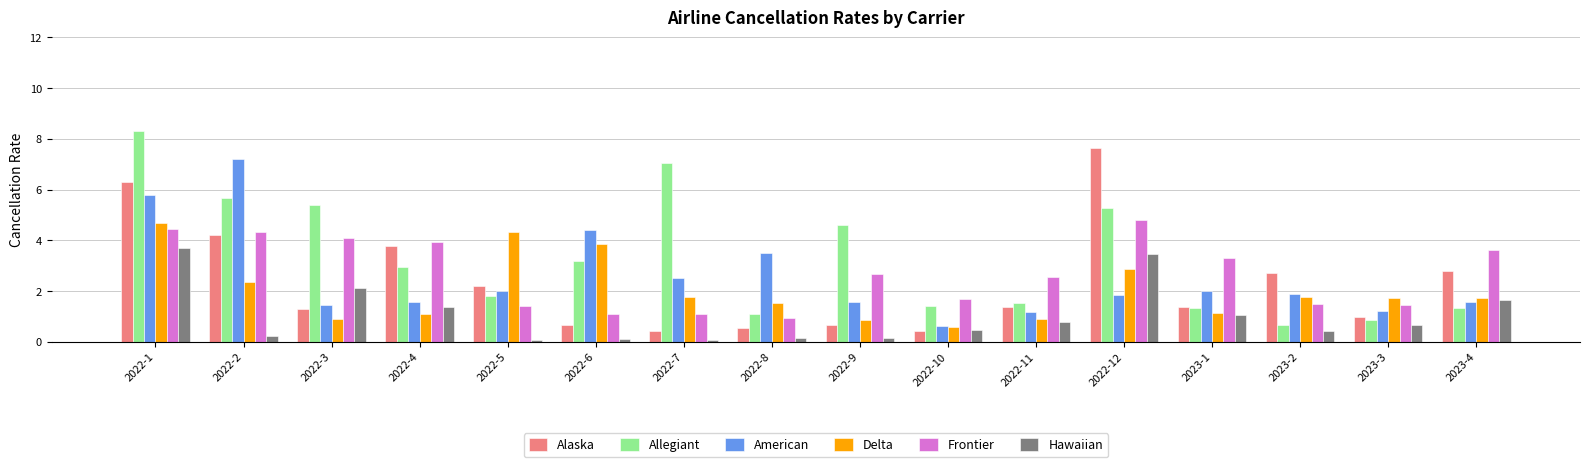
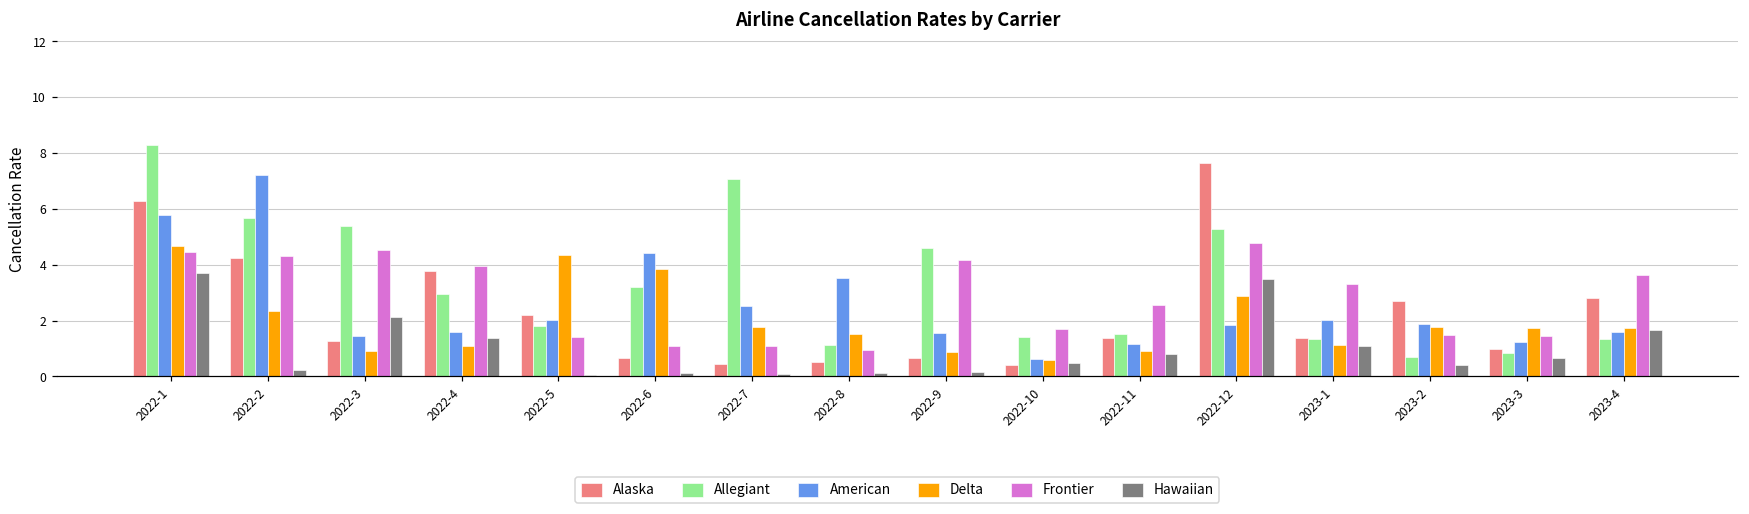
  {
    "Alaska": {
      "2022-1": 6.3,
      "2022-2": 4.2,
      "2022-3": 1.3,
      "2022-4": 3.8,
      "2022-5": 2.2,
      "2022-6": 0.7,
      "2022-7": 0.4,
      "2022-8": 0.5,
      "2022-9": 0.7,
      "2022-10": 0.4,
      "2022-11": 1.4,
      "2022-12": 7.6,
      "2023-1": 1.4,
      "2023-2": 2.7,
      "2023-3": 1.0,
      "2023-4": 2.8
    },
    "Allegiant": {
      "2022-1": 8.3,
      "2022-2": 5.7,
      "2022-3": 5.4,
      "2022-4": 2.9,
      "2022-5": 1.8,
      "2022-6": 3.2,
      "2022-7": 7.1,
      "2022-8": 1.1,
      "2022-9": 4.6,
      "2022-10": 1.4,
      "2022-11": 1.5,
      "2022-12": 5.3,
      "2023-1": 1.3,
      "2023-2": 0.7,
      "2023-3": 0.8,
      "2023-4": 1.3
    },
    "American": {
      "2022-1": 5.8,
      "2022-2": 7.2,
      "2022-3": 1.5,
      "2022-4": 1.6,
      "2022-5": 2.0,
      "2022-6": 4.4,
      "2022-7": 2.5,
      "2022-8": 3.5,
      "2022-9": 1.6,
      "2022-10": 0.6,
      "2022-11": 1.2,
      "2022-12": 1.8,
      "2023-1": 2.0,
      "2023-2": 1.9,
      "2023-3": 1.2,
      "2023-4": 1.6
    },
    "Delta": {
      "2022-1": 4.7,
      "2022-2": 2.4,
      "2022-3": 0.9,
      "2022-4": 1.1,
      "2022-5": 4.3,
      "2022-6": 3.9,
      "2022-7": 1.8,
      "2022-8": 1.5,
      "2022-9": 0.9,
      "2022-10": 0.6,
      "2022-11": 0.9,
      "2022-12": 2.9,
      "2023-1": 1.1,
      "2023-2": 1.8,
      "2023-3": 1.7,
      "2023-4": 1.7
    },
    "Frontier": {
      "2022-1": 4.5,
      "2022-2": 4.3,
-     "2022-3": 4.1,
+     "2022-3": 4.5,
      "2022-4": 3.9,
      "2022-5": 1.4,
      "2022-6": 1.1,
      "2022-7": 1.1,
      "2022-8": 0.9,
-     "2022-9": 2.7,
+     "2022-9": 4.2,
      "2022-10": 1.7,
      "2022-11": 2.6,
      "2022-12": 4.8,
      "2023-1": 3.3,
      "2023-2": 1.5,
      "2023-3": 1.5,
      "2023-4": 3.6
    },
    "Hawaiian": {
      "2022-1": 3.7,
      "2022-2": 0.2,
      "2022-3": 2.1,
      "2022-4": 1.4,
      "2022-6": 0.1,
      "2022-8": 0.1,
      "2022-9": 0.2,
      "2022-10": 0.5,
      "2022-11": 0.8,
      "2022-12": 3.5,
      "2023-1": 1.1,
      "2023-2": 0.4,
      "2023-3": 0.7,
      "2023-4": 1.7
    }
  }
